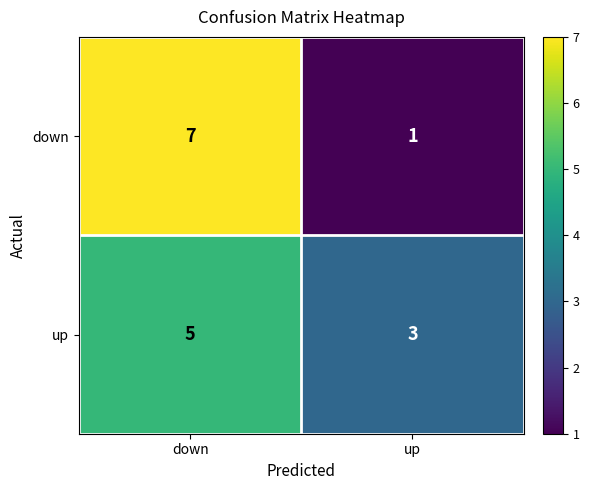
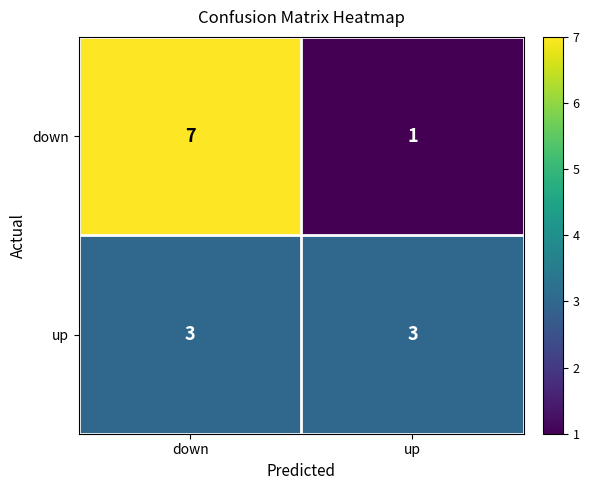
  {
    "down": {
      "down": 7,
      "up": 1
    },
    "up": {
-     "down": 5,
+     "down": 3,
      "up": 3
    }
  }
